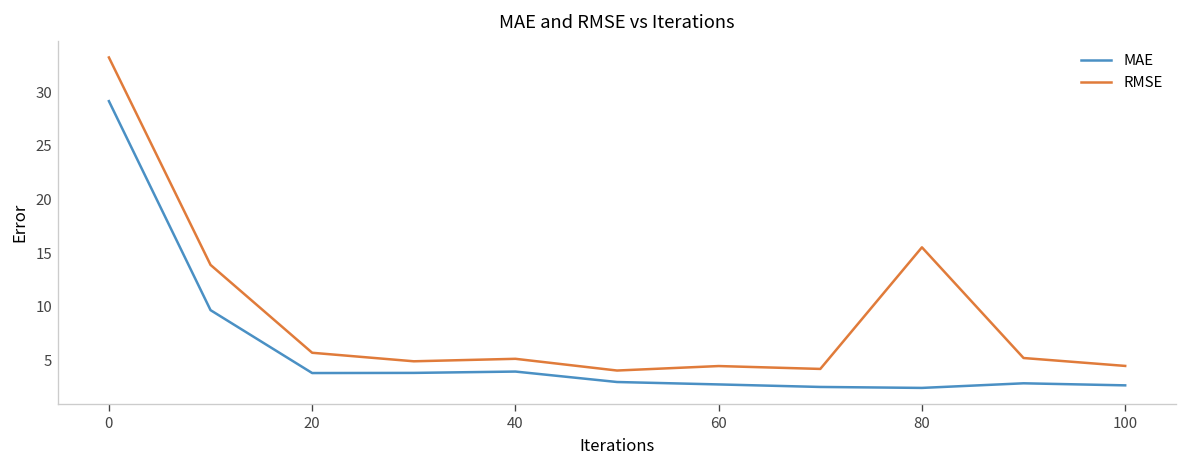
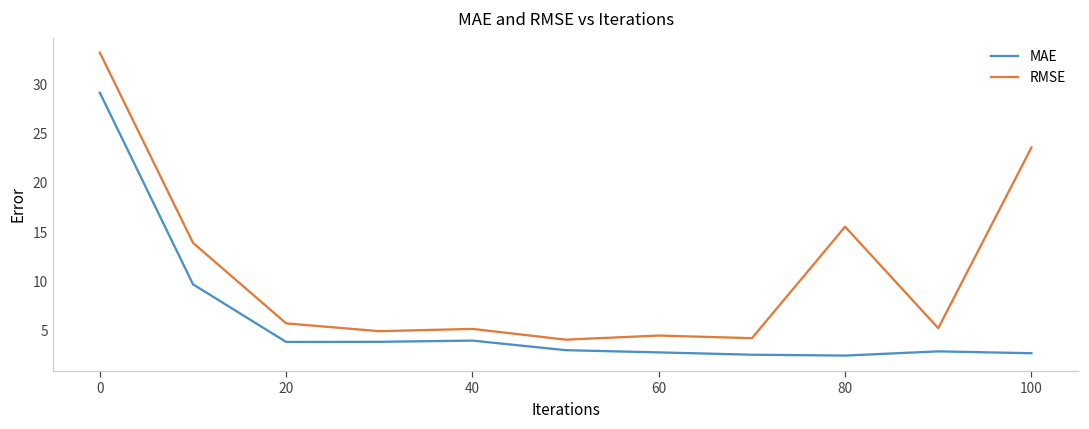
  {
    "MAE": {
      "0": 29,
      "20": 4,
      "40": 4,
      "60": 3,
      "80": 2,
      "100": 3
    },
    "RMSE": {
      "0": 33,
      "20": 6,
      "40": 5,
      "60": 4,
      "80": 16,
-     "100": 5
+     "100": 24
    }
  }
